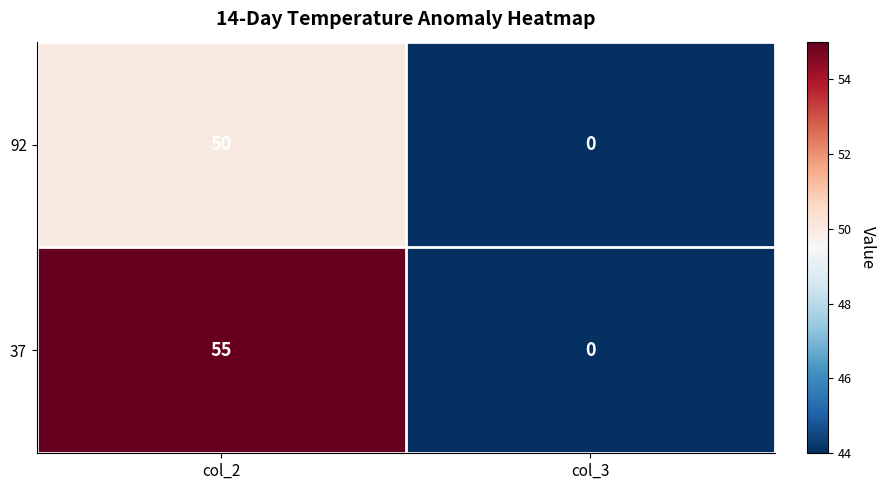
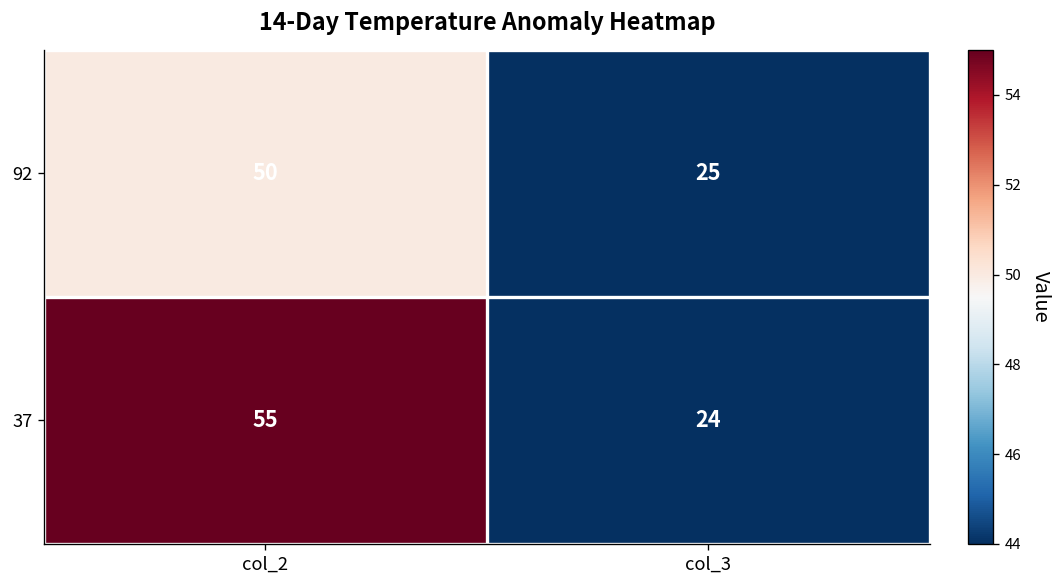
  {
    "92": {
-     "col_3": 0
+     "col_3": 25
    },
    "37": {
      "col_2": 55,
-     "col_3": 0
+     "col_3": 24
    }
  }
